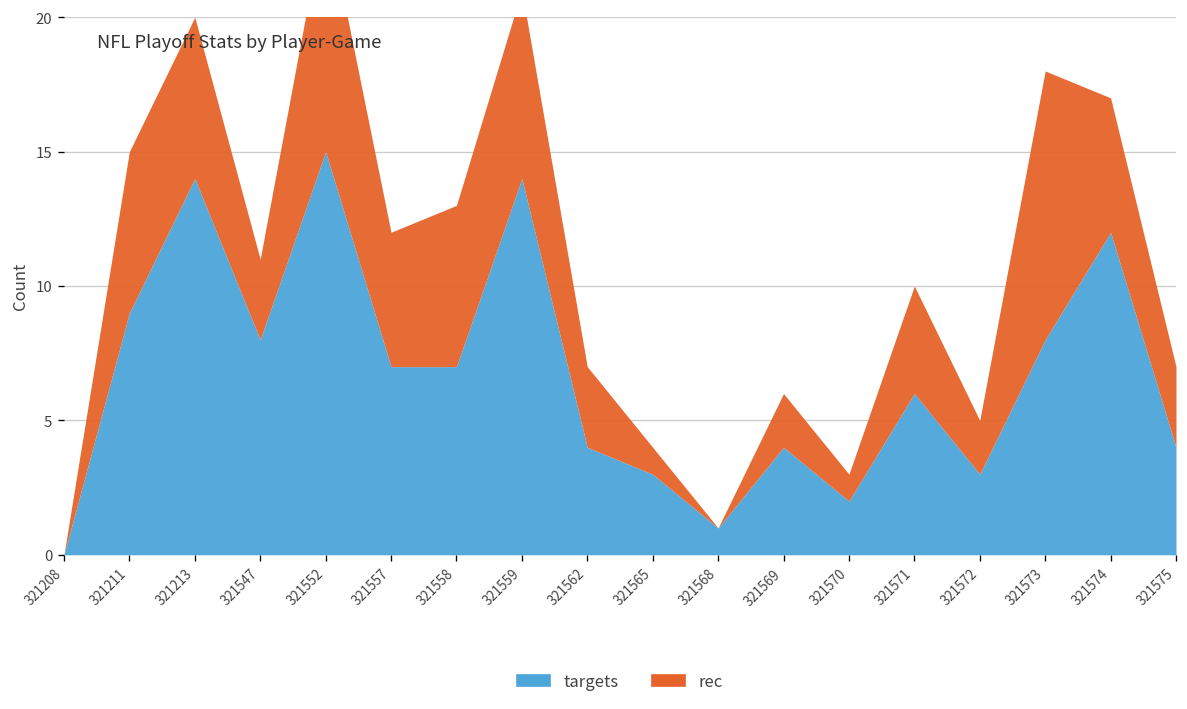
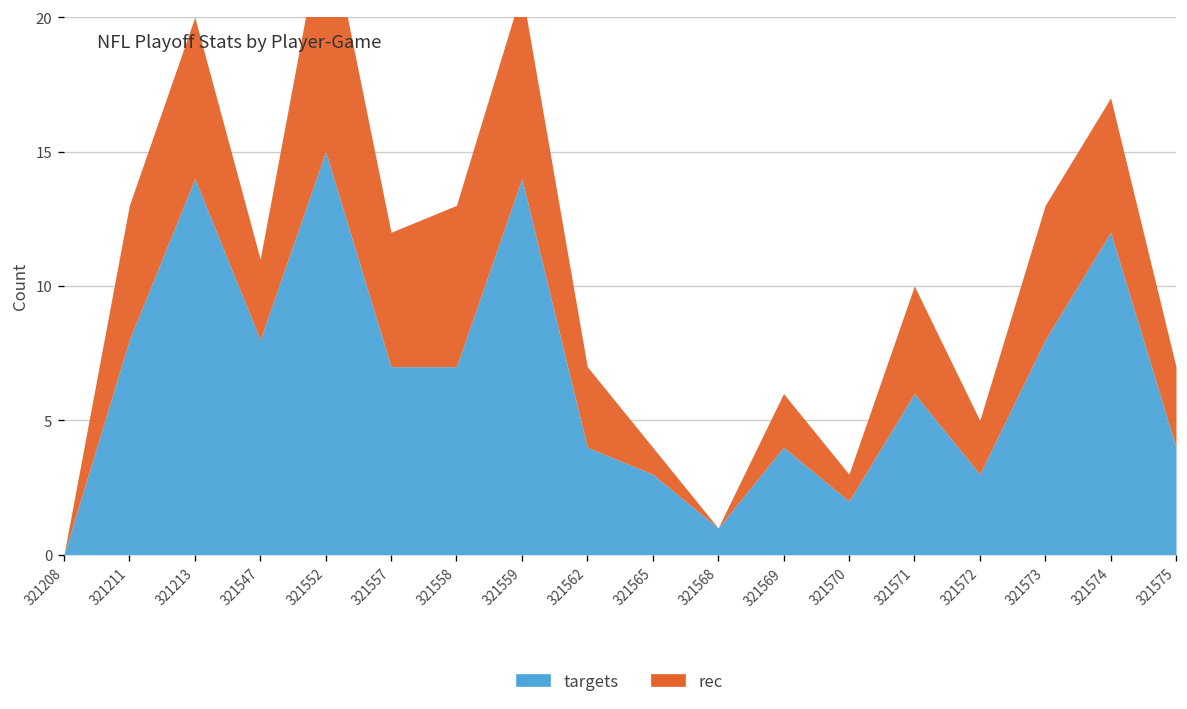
  {
    "targets": {
-     "321211": 9,
+     "321211": 8,
      "321213": 14,
      "321547": 8,
      "321552": 15,
      "321557": 7,
      "321558": 7,
      "321559": 14,
      "321562": 4,
      "321565": 3,
      "321569": 4,
      "321570": 2,
      "321571": 6,
      "321572": 3,
      "321573": 8,
      "321574": 12,
      "321575": 4
    },
    "rec": {
-     "321211": 6,
+     "321211": 5,
      "321213": 6,
      "321547": 3,
      "321557": 5,
      "321558": 6,
      "321562": 3,
      "321565": 1,
      "321569": 2,
      "321570": 1,
      "321571": 4,
      "321572": 2,
-     "321573": 10,
+     "321573": 5,
      "321574": 5,
      "321575": 3
    }
  }
